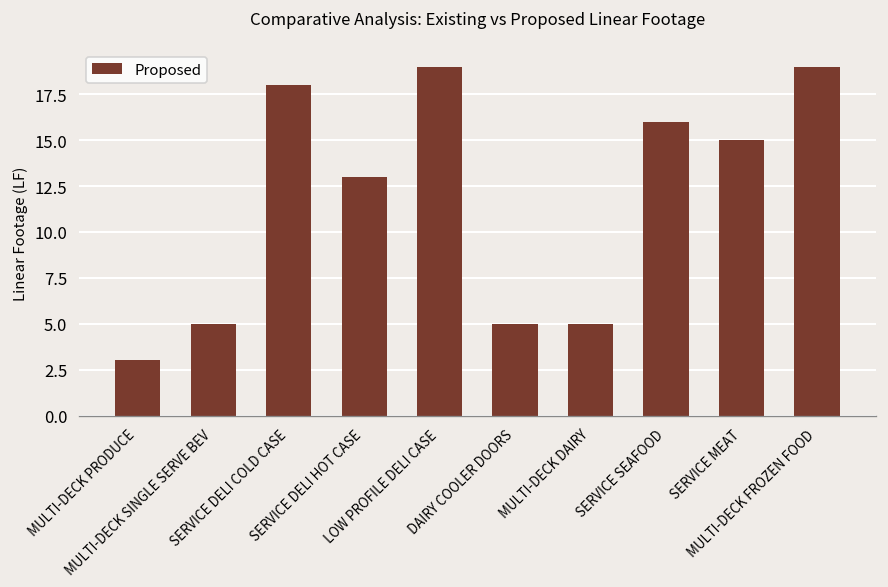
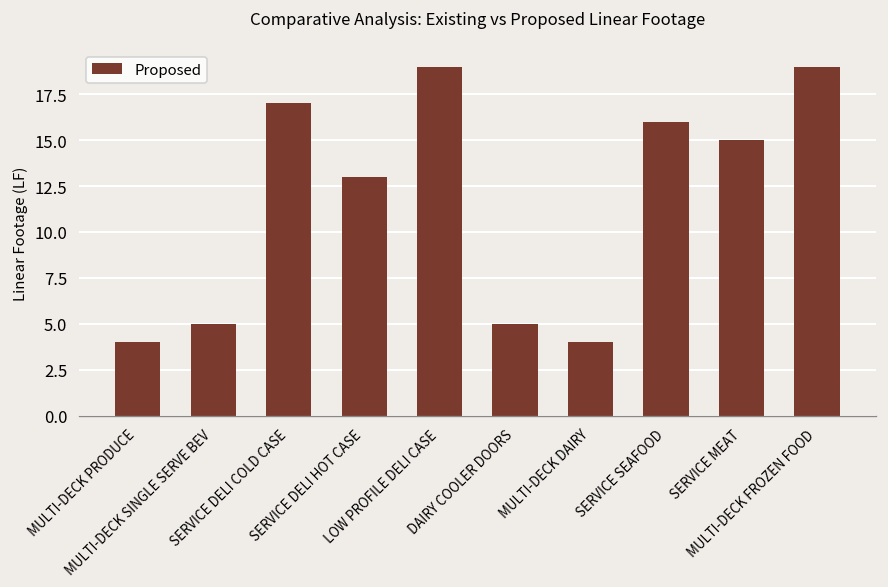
  {
-   "MULTI-DECK PRODUCE": 3,
+   "MULTI-DECK PRODUCE": 4,
    "MULTI-DECK SINGLE SERVE BEV": 5,
-   "SERVICE DELI COLD CASE": 18,
+   "SERVICE DELI COLD CASE": 17,
    "SERVICE DELI HOT CASE": 13,
    "LOW PROFILE DELI CASE": 19,
    "DAIRY COOLER DOORS": 5,
-   "MULTI-DECK DAIRY": 5,
+   "MULTI-DECK DAIRY": 4,
    "SERVICE SEAFOOD": 16,
    "SERVICE MEAT": 15,
    "MULTI-DECK FROZEN FOOD": 19
  }
